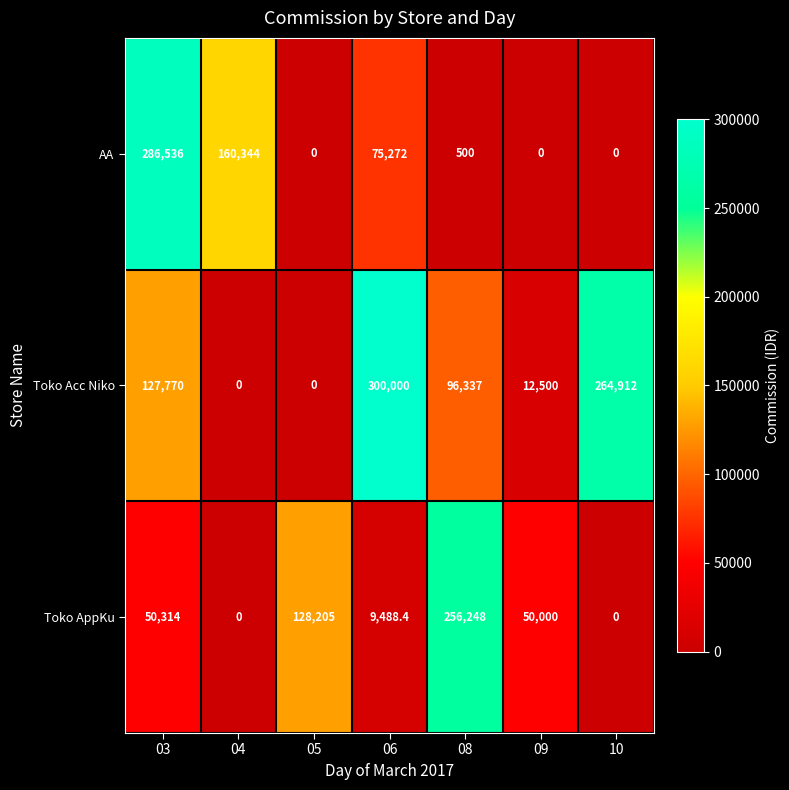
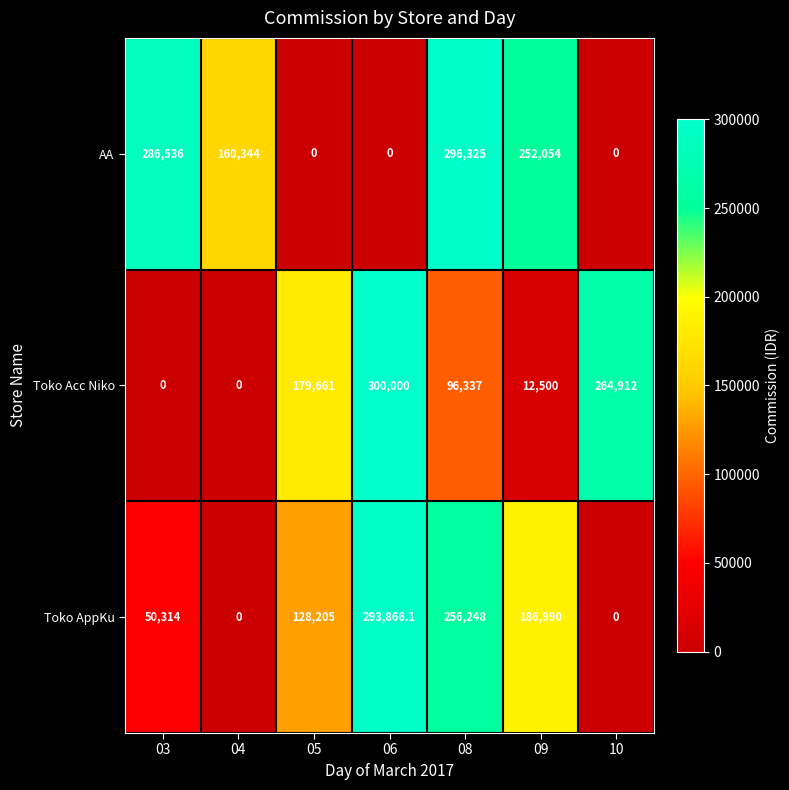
  {
    "AA": {
      "03": "286,536",
      "04": "160,344",
      "05": "0",
-     "06": "75,272",
-     "08": "500",
-     "09": "0",
+     "06": "0",
+     "08": "296,325",
+     "09": "252,054",
      "10": "0"
    },
    "Toko Acc Niko": {
-     "03": "127,770",
+     "03": "0",
      "04": "0",
-     "05": "0",
+     "05": "179,661",
      "06": "300,000",
      "08": "96,337",
      "09": "12,500",
      "10": "264,912"
    },
    "Toko AppKu": {
      "03": "50,314",
      "04": "0",
      "05": "128,205",
-     "06": "9,488.4",
+     "06": "293,866.1",
      "08": "256,248",
-     "09": "50,000",
+     "09": "186,990",
      "10": "0"
    }
  }
